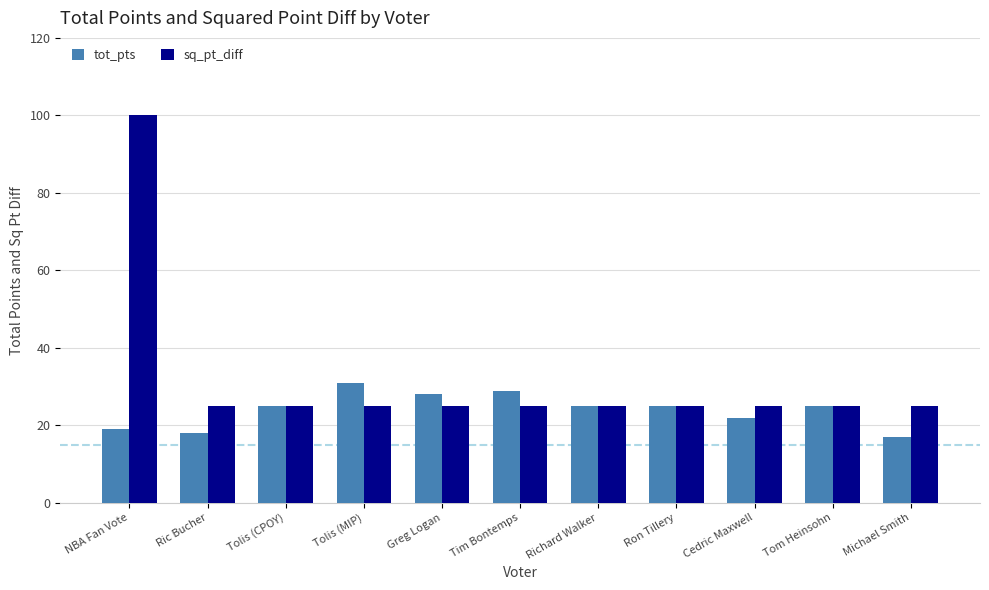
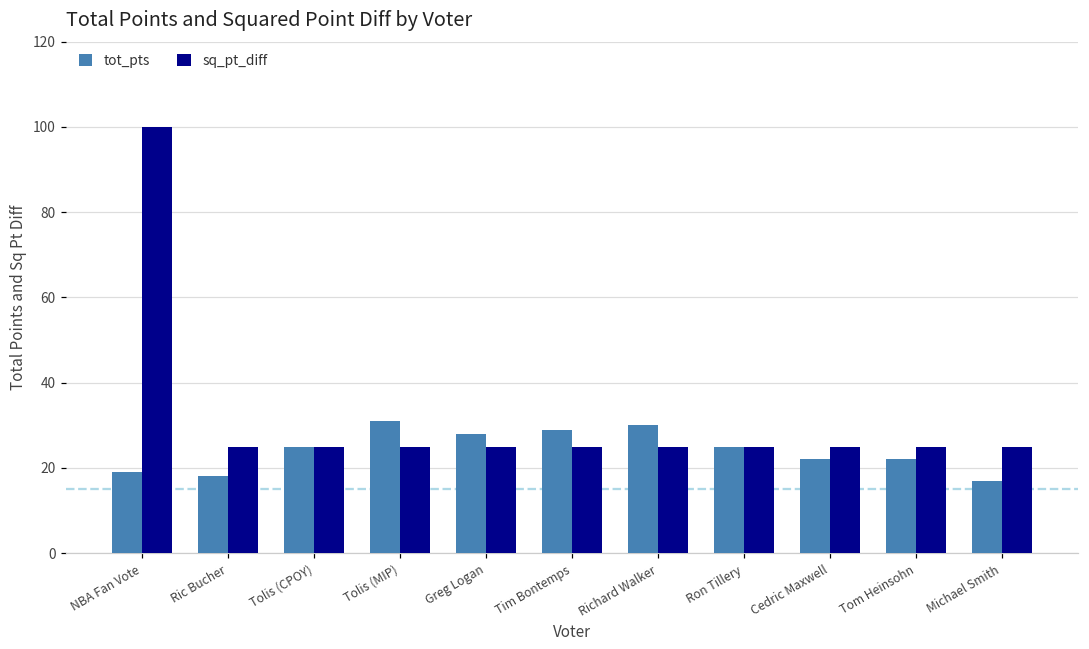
  {
    "tot_pts": {
      "NBA Fan Vote": 19,
      "Ric Bucher": 18,
      "Tolis (CPOY)": 25,
      "Tolis (MIP)": 31,
      "Greg Logan": 28,
      "Tim Bontemps": 29,
-     "Richard Walker": 25,
+     "Richard Walker": 30,
      "Ron Tillery": 25,
      "Cedric Maxwell": 22,
-     "Tom Heinsohn": 25,
+     "Tom Heinsohn": 22,
      "Michael Smith": 17
    },
    "sq_pt_diff": {
      "NBA Fan Vote": 100,
      "Ric Bucher": 25,
      "Tolis (CPOY)": 25,
      "Tolis (MIP)": 25,
      "Greg Logan": 25,
      "Tim Bontemps": 25,
      "Richard Walker": 25,
      "Ron Tillery": 25,
      "Cedric Maxwell": 25,
      "Tom Heinsohn": 25,
      "Michael Smith": 25
    }
  }
